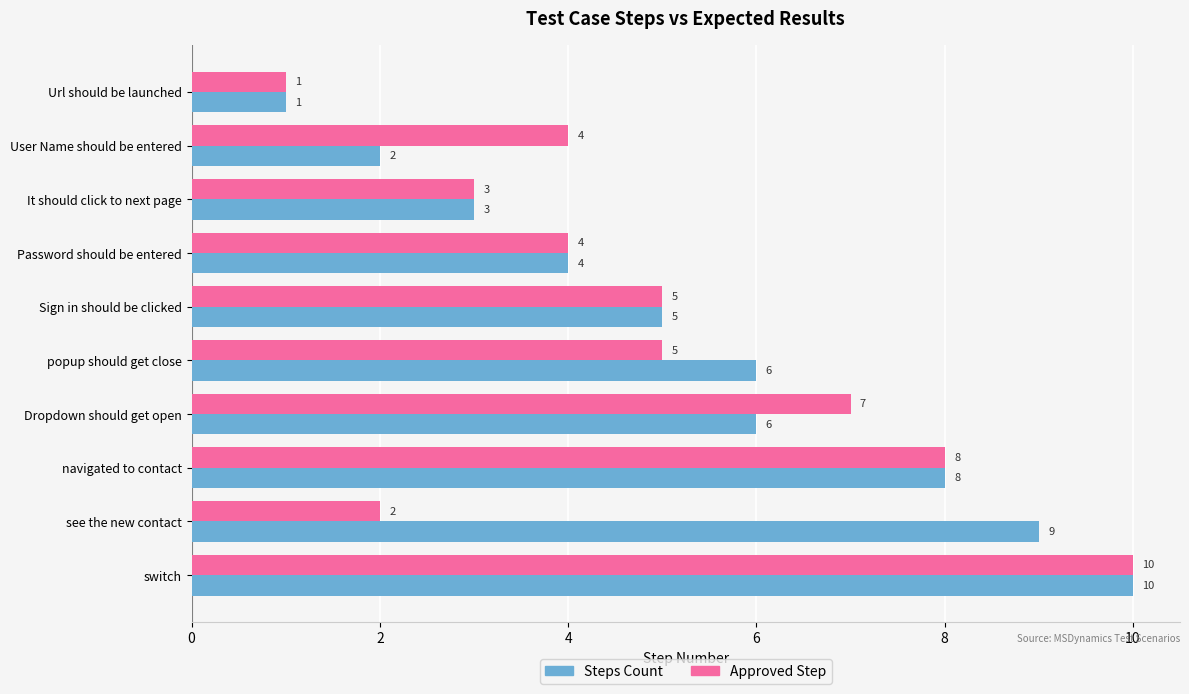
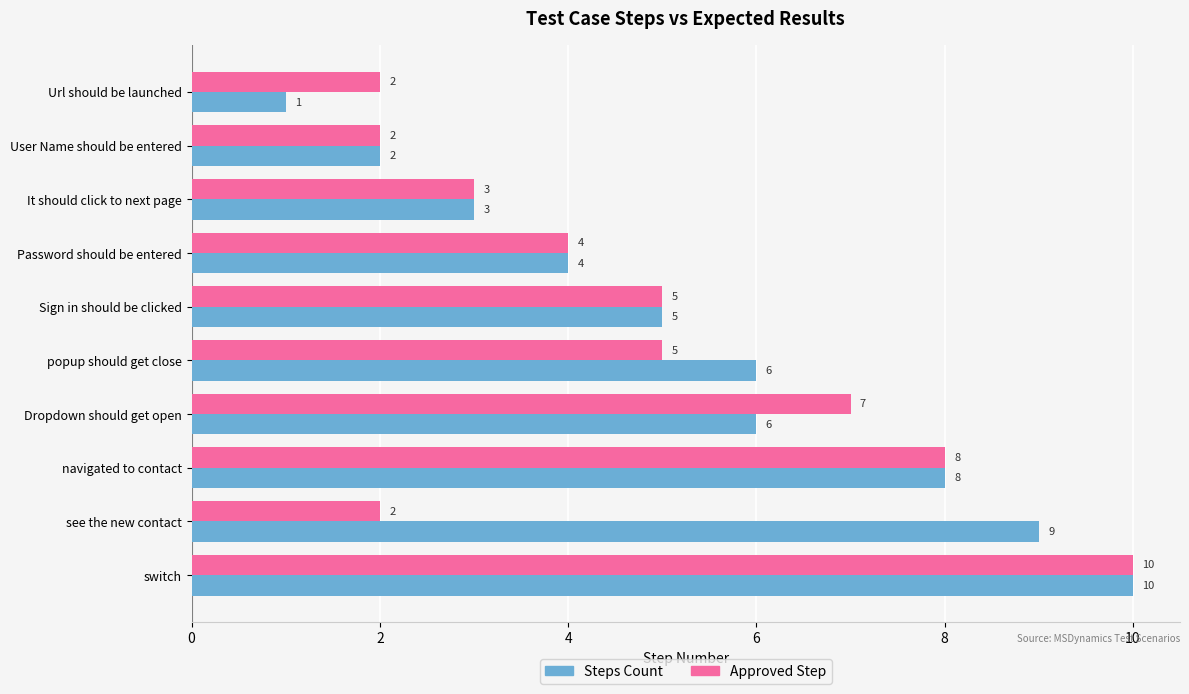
  {
    "Steps Count": {
      "Url should be launched": 1,
      "User Name should be entered": 2,
      "It should click to next page": 3,
      "Password should be entered": 4,
      "Sign in should be clicked": 5,
      "popup should get close": 6,
      "Dropdown should get open": 6,
      "navigated to contact": 8,
      "see the new contact": 9,
      "switch": 10
    },
    "Approved Step": {
-     "Url should be launched": 1,
-     "User Name should be entered": 4,
+     "Url should be launched": 2,
+     "User Name should be entered": 2,
      "It should click to next page": 3,
      "Password should be entered": 4,
      "Sign in should be clicked": 5,
      "popup should get close": 5,
      "Dropdown should get open": 7,
      "navigated to contact": 8,
      "see the new contact": 2,
      "switch": 10
    }
  }
